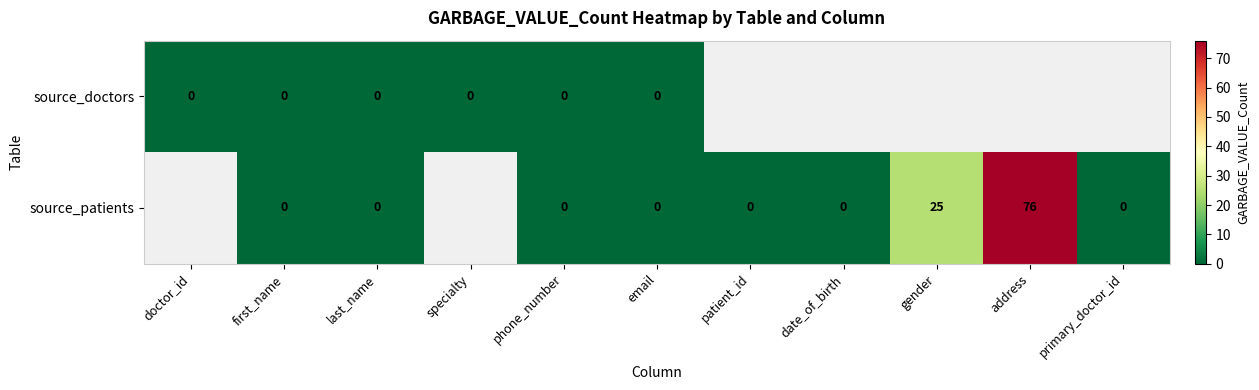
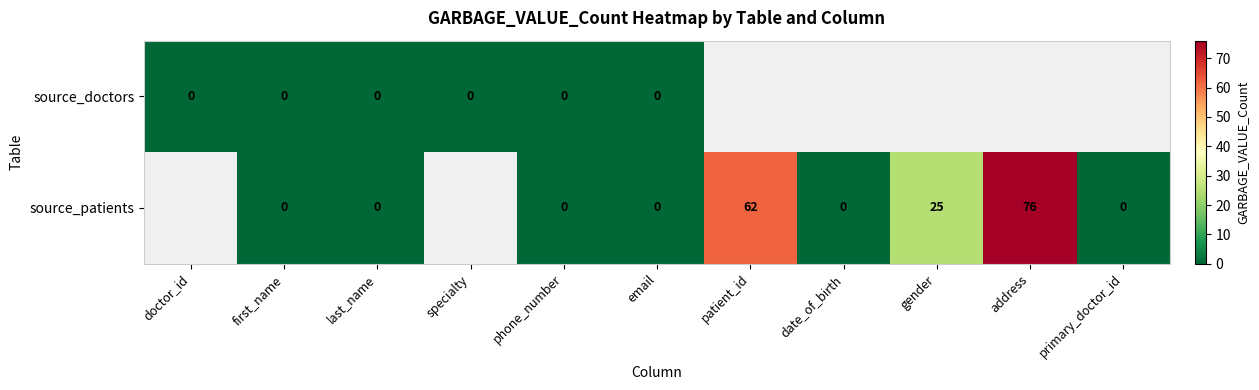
  {
    "source_doctors": {
      "doctor_id": 0,
      "first_name": 0,
      "last_name": 0,
      "specialty": 0,
      "phone_number": 0,
      "email": 0
    },
    "source_patients": {
      "first_name": 0,
      "last_name": 0,
      "phone_number": 0,
      "email": 0,
-     "patient_id": 0,
+     "patient_id": 62,
      "date_of_birth": 0,
      "gender": 25,
      "address": 76,
      "primary_doctor_id": 0
    }
  }
